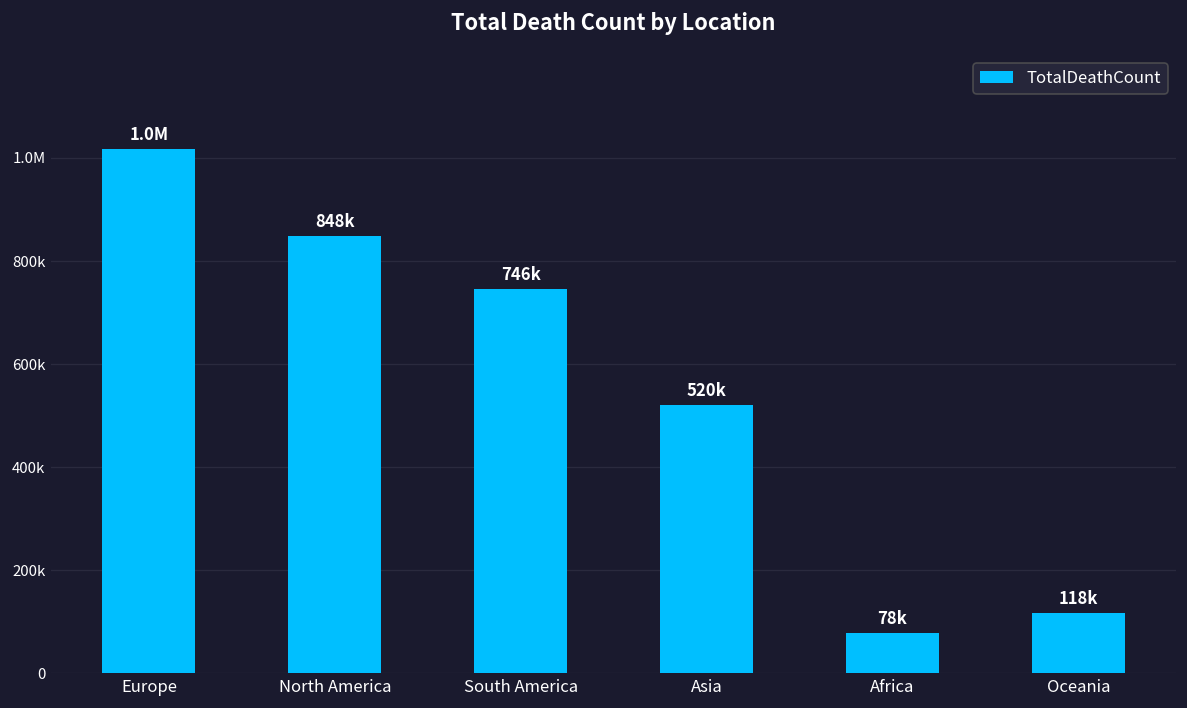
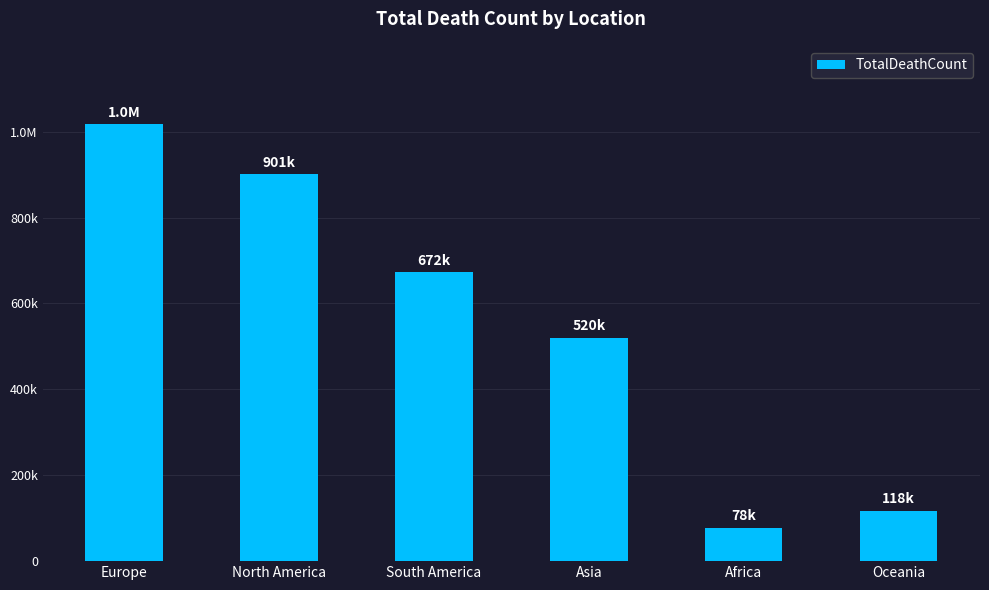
  {
    "Europe": "1.0M",
-   "North America": "848k",
-   "South America": "746k",
+   "North America": "901k",
+   "South America": "672k",
    "Asia": "520k",
    "Africa": "78k",
    "Oceania": "118k"
  }
